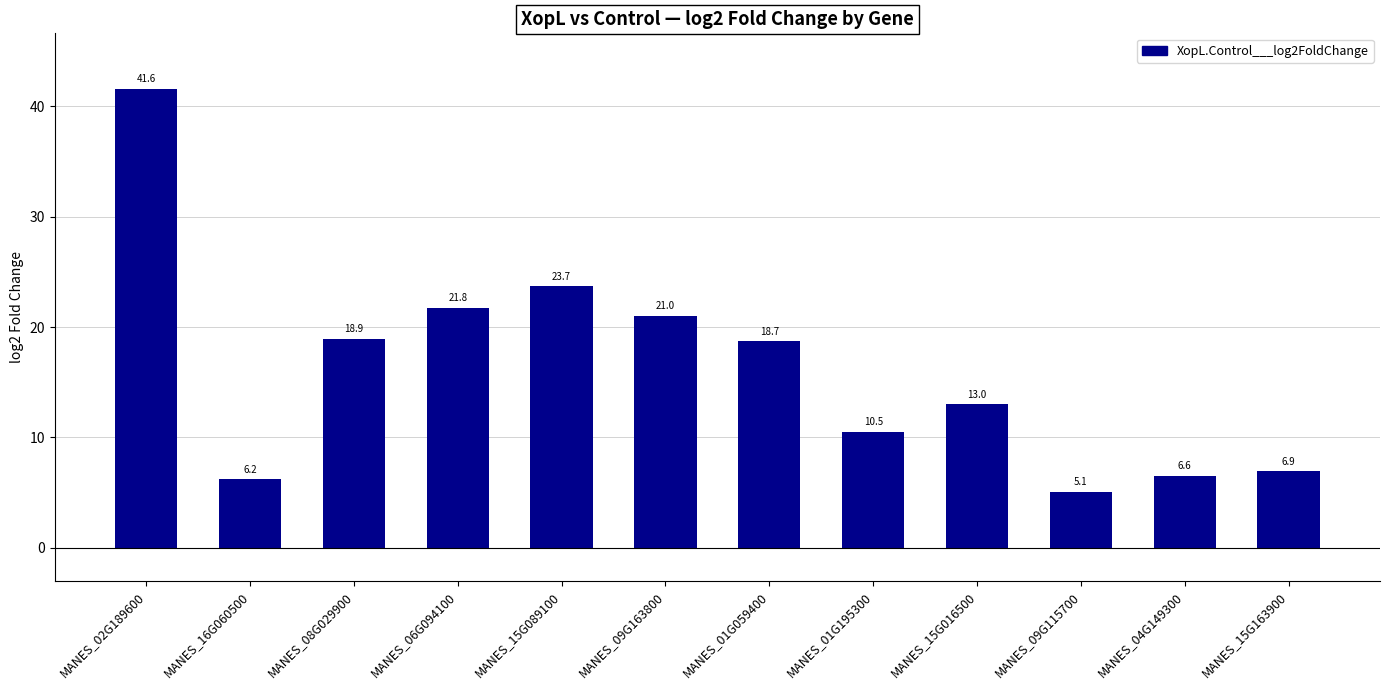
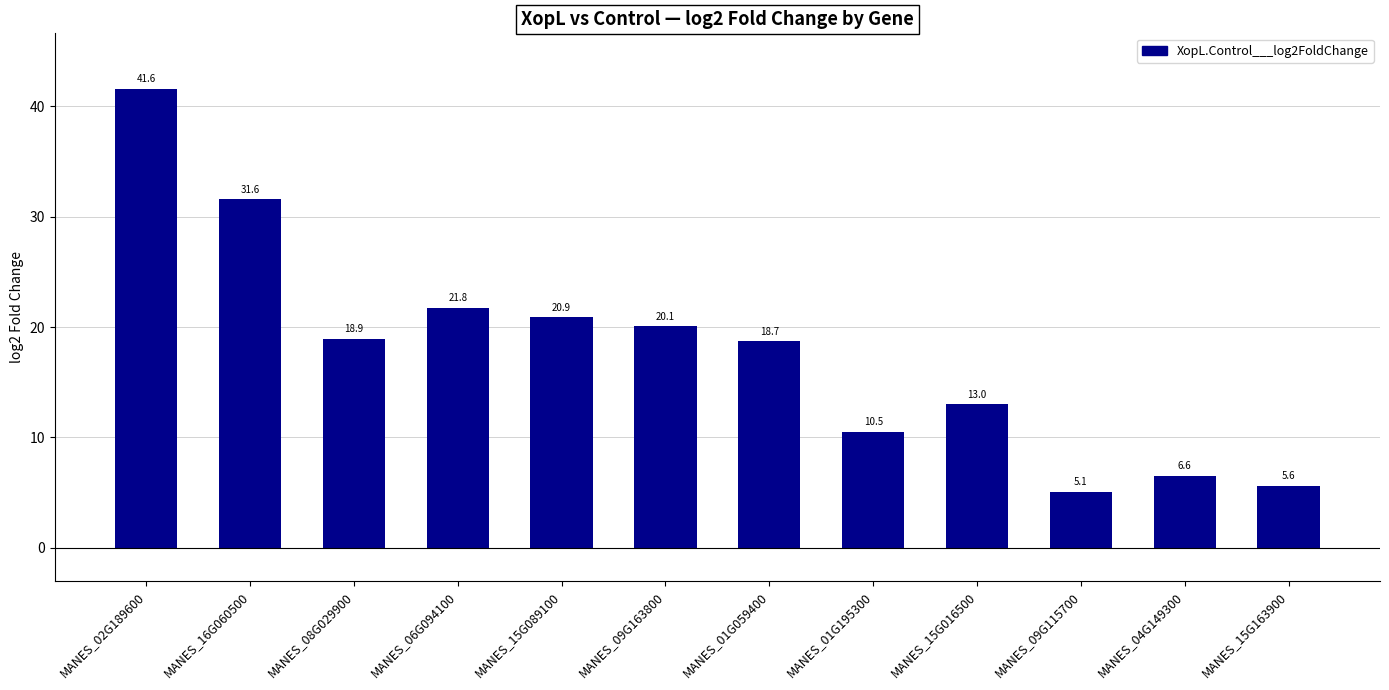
  {
    "MANES_02G189600": 41.6,
-   "MANES_16G060500": 6.2,
+   "MANES_16G060500": 31.6,
    "MANES_08G029900": 18.9,
    "MANES_06G094100": 21.8,
-   "MANES_15G089100": 23.7,
-   "MANES_09G163800": 21.0,
+   "MANES_15G089100": 20.9,
+   "MANES_09G163800": 20.1,
    "MANES_01G059400": 18.7,
    "MANES_01G195300": 10.5,
    "MANES_15G016500": 13.0,
    "MANES_09G115700": 5.1,
    "MANES_04G149300": 6.6,
-   "MANES_15G163900": 6.9
+   "MANES_15G163900": 5.6
  }
